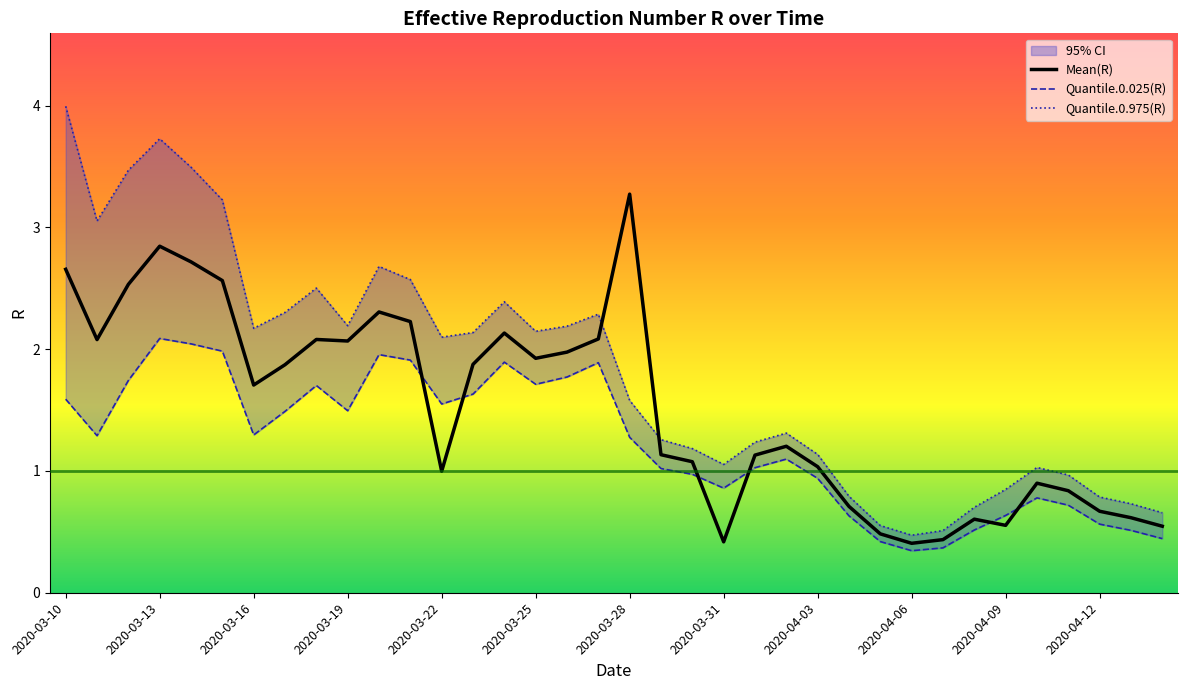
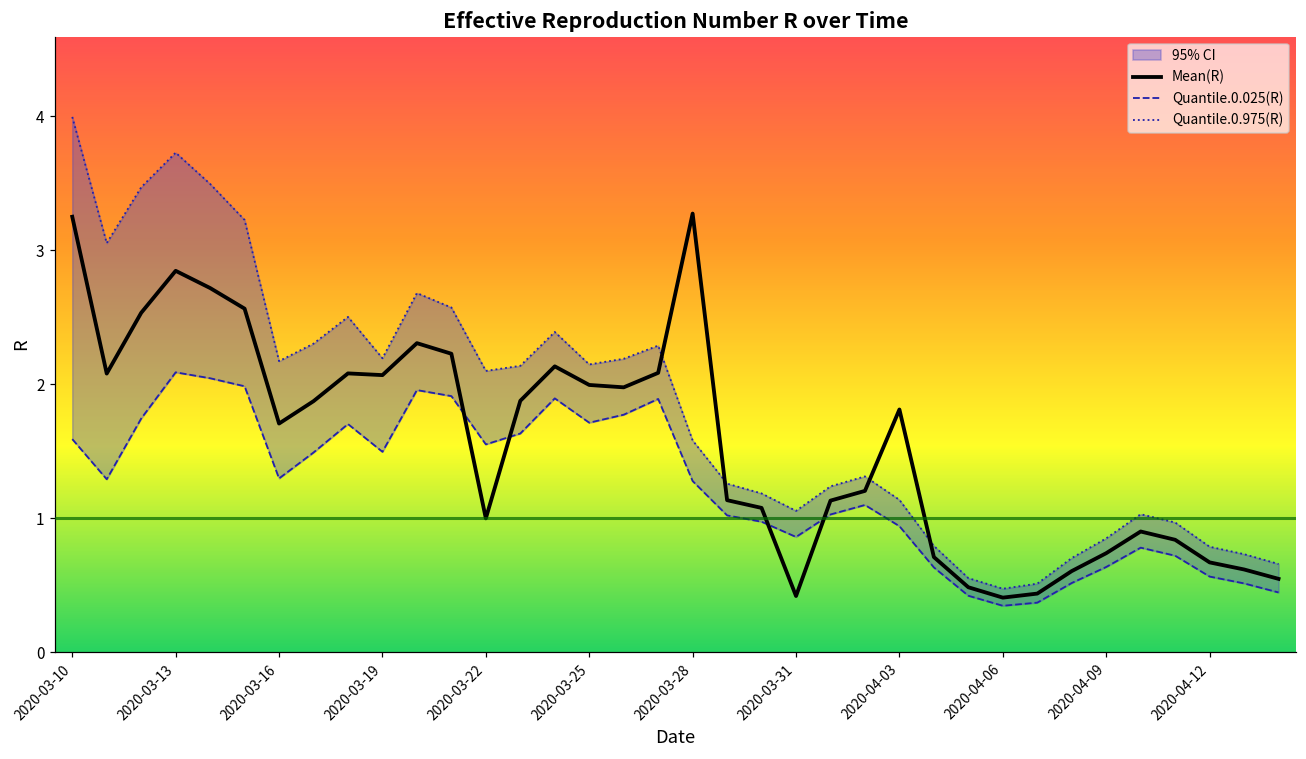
  {
    "Mean(R)": {
-     "2020-03-10": 2.66,
+     "2020-03-10": 3.25,
      "2020-03-13": 2.85,
      "2020-03-16": 1.71,
      "2020-03-19": 2.07,
      "2020-03-22": 1.00,
-     "2020-03-25": 1.93,
+     "2020-03-25": 1.99,
      "2020-03-28": 3.27,
      "2020-03-31": 0.42,
-     "2020-04-03": 1.03,
+     "2020-04-03": 1.81,
      "2020-04-06": 0.41,
-     "2020-04-09": 0.55,
+     "2020-04-09": 0.74,
      "2020-04-12": 0.67
    }
  }
